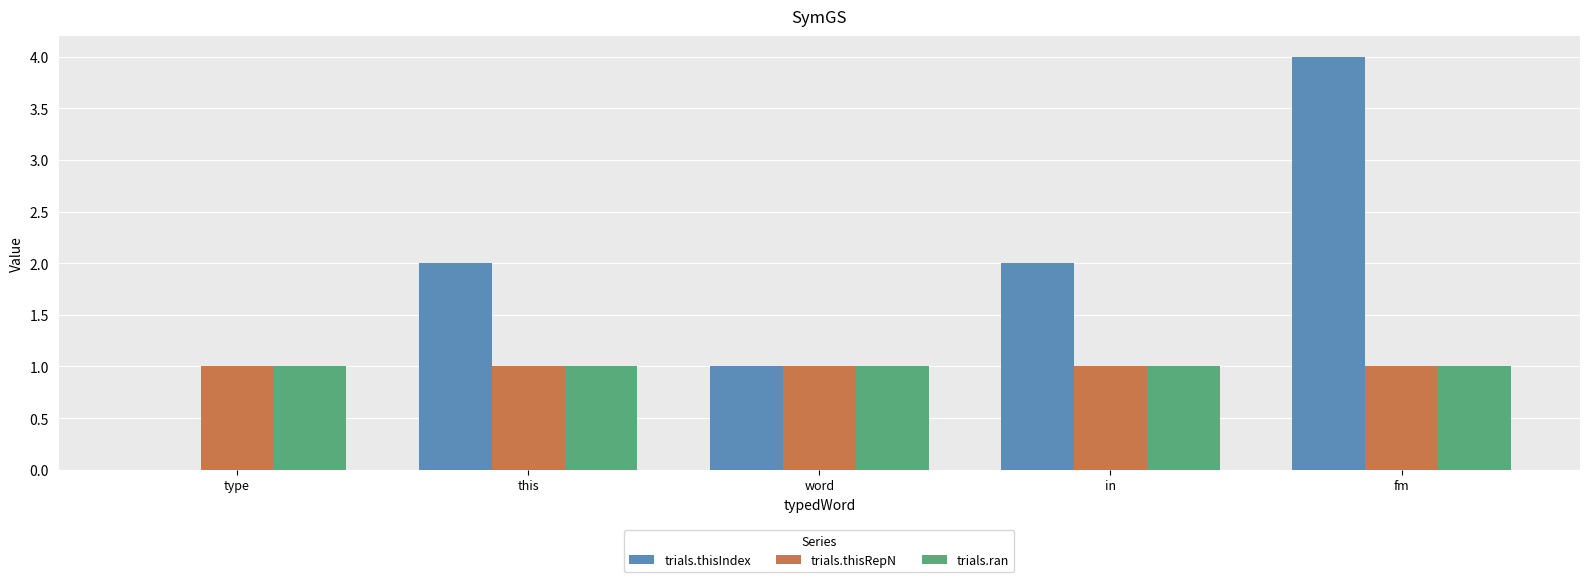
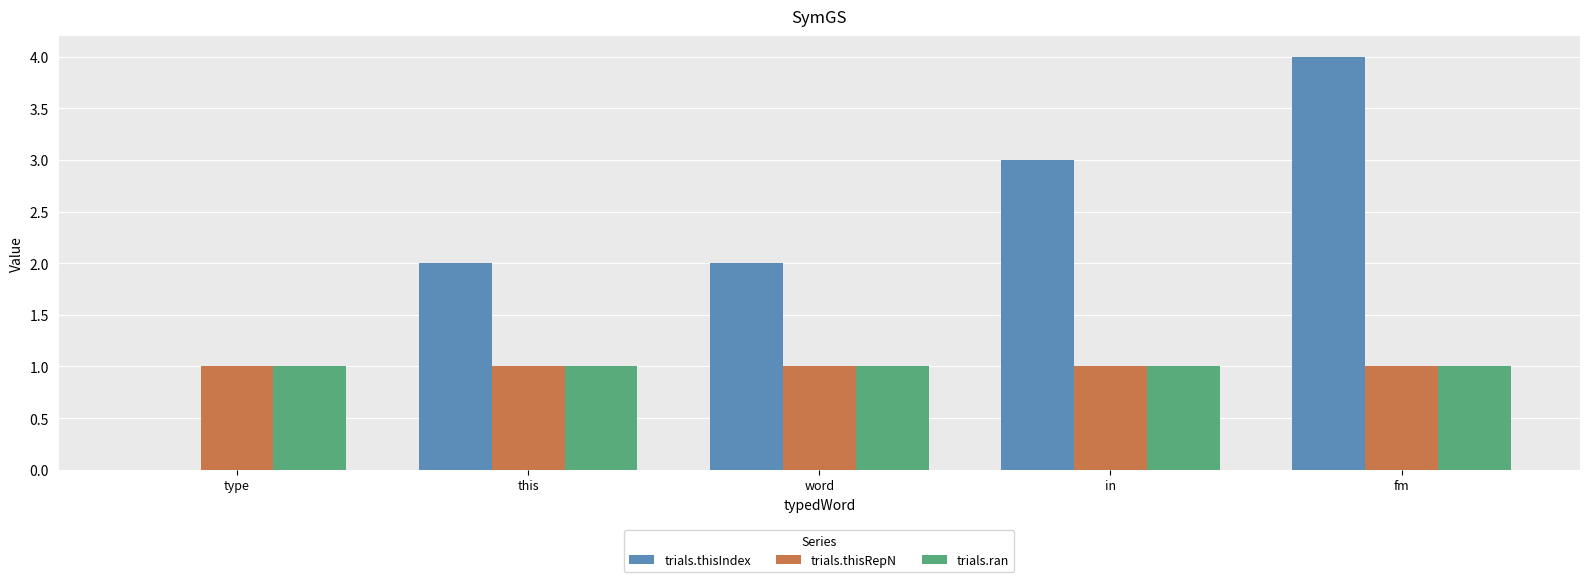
  {
    "trials.thisIndex": {
      "type": 0,
      "this": 2,
-     "word": 1,
-     "in": 2,
+     "word": 2,
+     "in": 3,
      "fm": 4
    },
    "trials.thisRepN": {
      "type": 1,
      "this": 1,
      "word": 1,
      "in": 1,
      "fm": 1
    },
    "trials.ran": {
      "type": 1,
      "this": 1,
      "word": 1,
      "in": 1,
      "fm": 1
    }
  }
